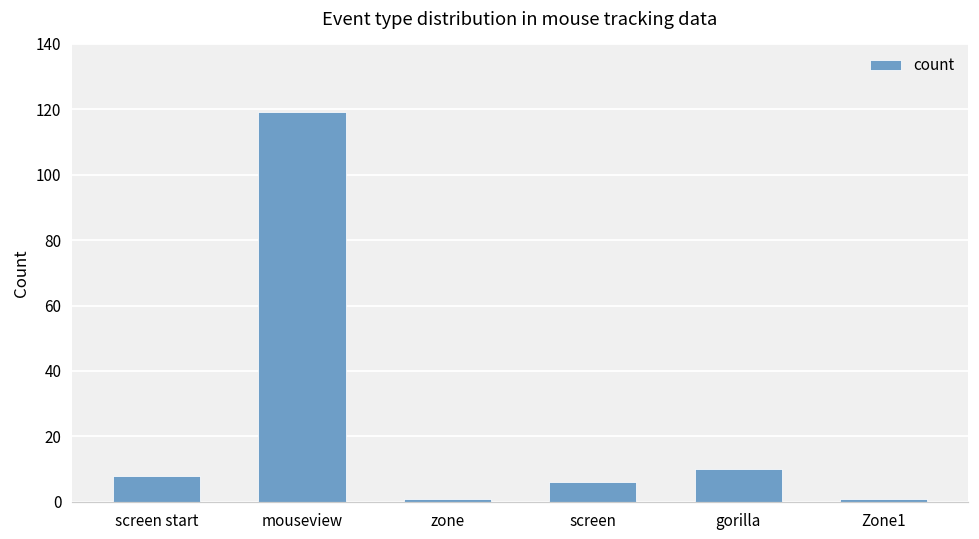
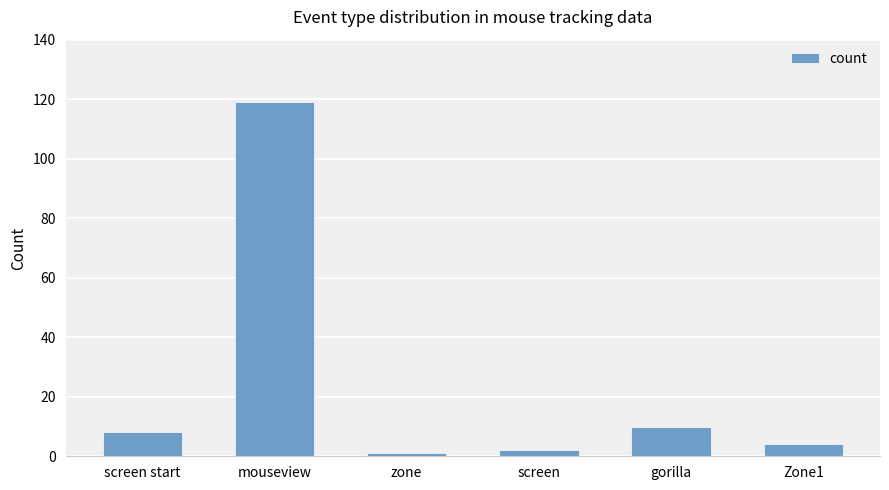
  {
    "screen start": 8,
    "mouseview": 119,
    "zone": 1,
-   "screen": 6,
+   "screen": 2,
    "gorilla": 10,
-   "Zone1": 1
+   "Zone1": 4
  }
